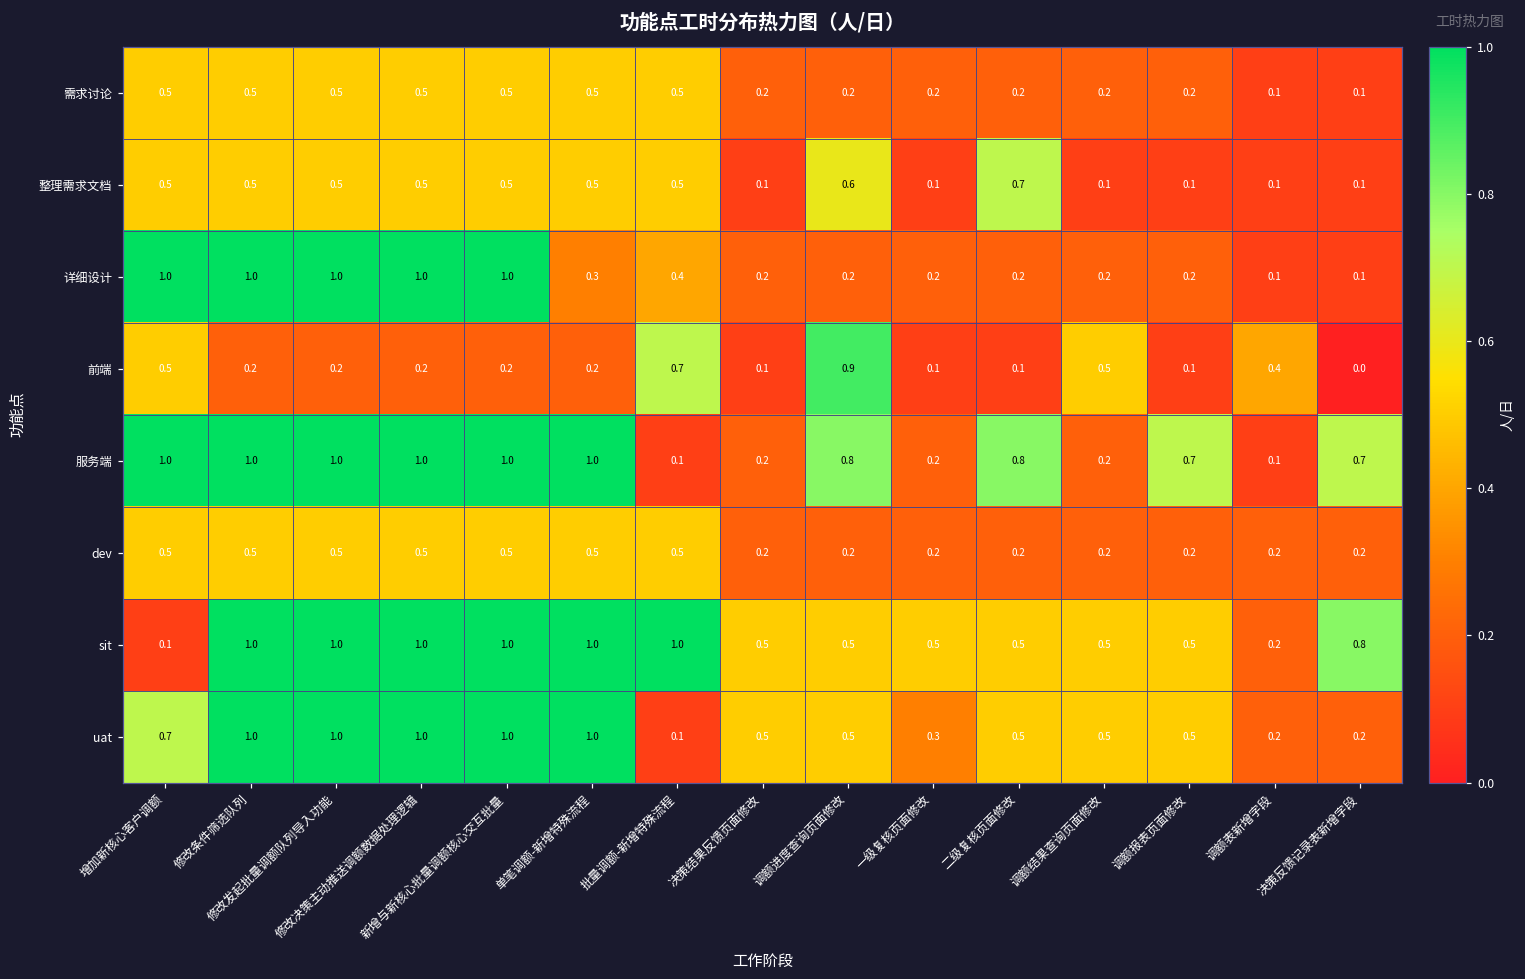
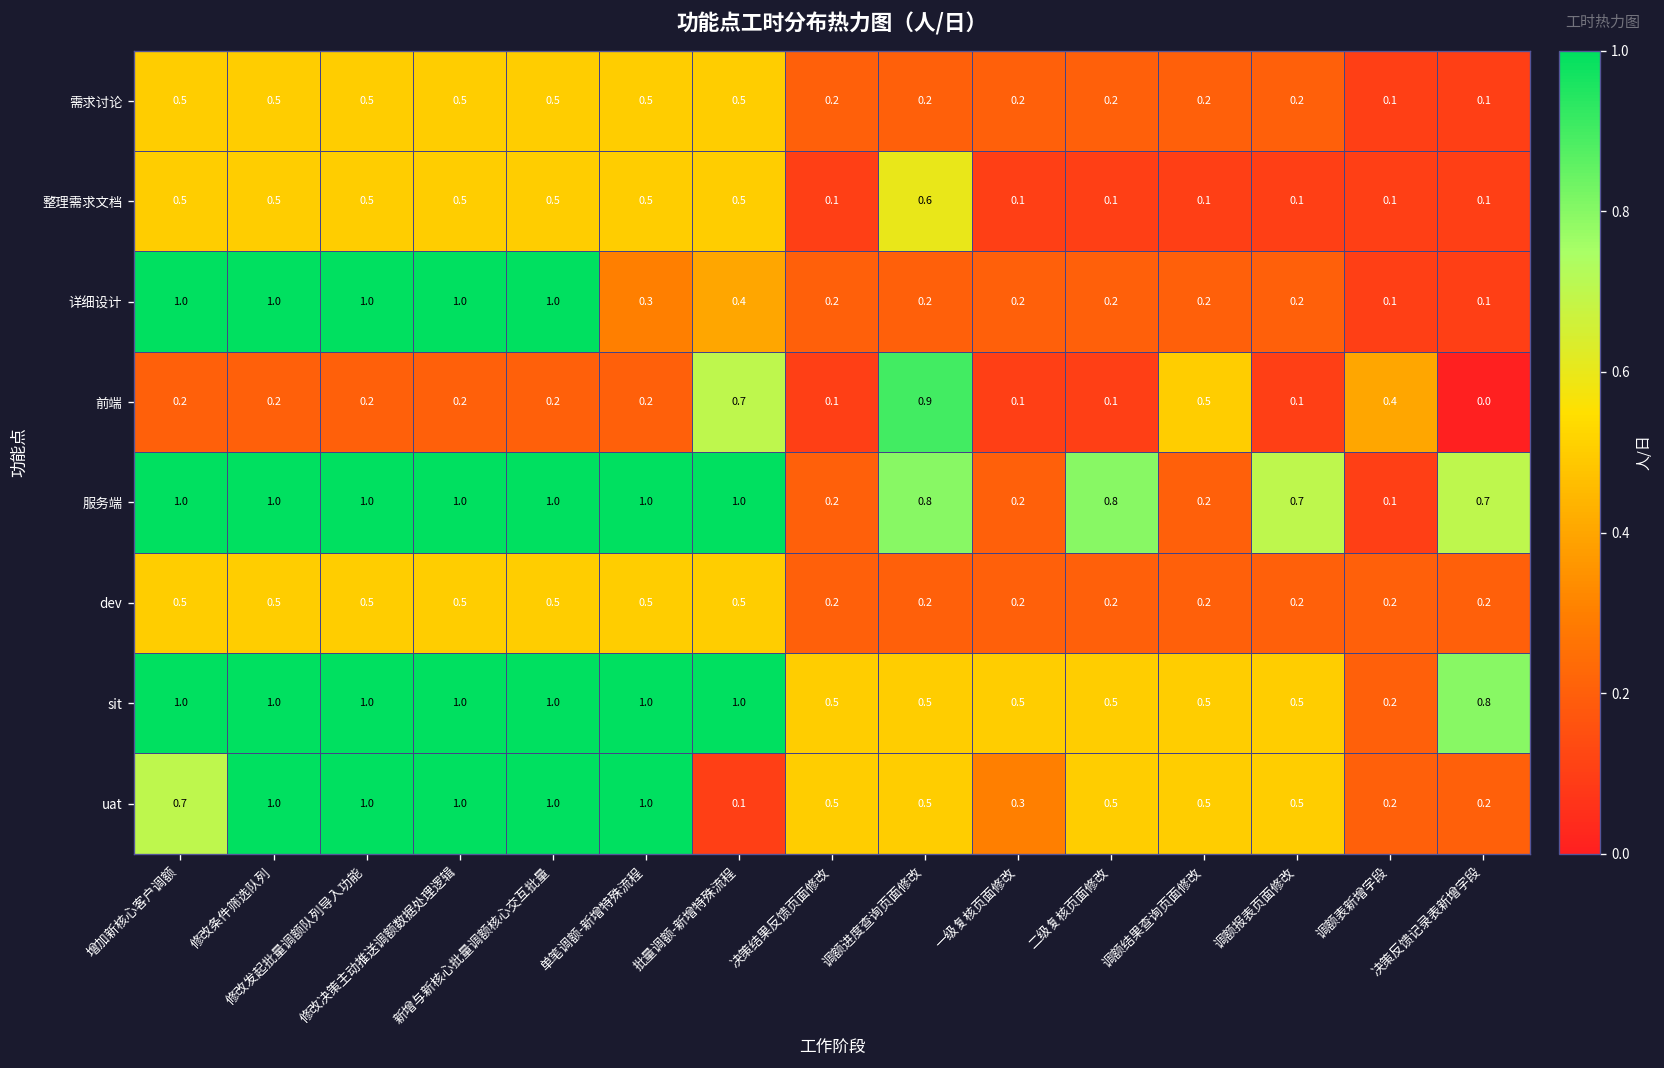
  {
    "需求讨论": {
      "增加新核心客户调额": 0.5,
      "修改条件筛选队列": 0.5,
      "修改发起批量调额队列导入功能": 0.5,
      "修改决策主动推送调额数据处理逻辑": 0.5,
      "新增与新核心批量调额核心交互批量": 0.5,
      "单笔调额-新增特殊流程": 0.5,
      "批量调额-新增特殊流程": 0.5,
      "决策结果反馈页面修改": 0.2,
      "调额进度查询页面修改": 0.2,
      "一级复核页面修改": 0.2,
      "二级复核页面修改": 0.2,
      "调额结果查询页面修改": 0.2,
      "调额报表页面修改": 0.2,
      "调额表新增字段": 0.1,
      "决策反馈记录表新增字段": 0.1
    },
    "整理需求文档": {
      "增加新核心客户调额": 0.5,
      "修改条件筛选队列": 0.5,
      "修改发起批量调额队列导入功能": 0.5,
      "修改决策主动推送调额数据处理逻辑": 0.5,
      "新增与新核心批量调额核心交互批量": 0.5,
      "单笔调额-新增特殊流程": 0.5,
      "批量调额-新增特殊流程": 0.5,
      "决策结果反馈页面修改": 0.1,
      "调额进度查询页面修改": 0.6,
      "一级复核页面修改": 0.1,
-     "二级复核页面修改": 0.7,
+     "二级复核页面修改": 0.1,
      "调额结果查询页面修改": 0.1,
      "调额报表页面修改": 0.1,
      "调额表新增字段": 0.1,
      "决策反馈记录表新增字段": 0.1
    },
    "详细设计": {
      "增加新核心客户调额": 1.0,
      "修改条件筛选队列": 1.0,
      "修改发起批量调额队列导入功能": 1.0,
      "修改决策主动推送调额数据处理逻辑": 1.0,
      "新增与新核心批量调额核心交互批量": 1.0,
      "单笔调额-新增特殊流程": 0.3,
      "批量调额-新增特殊流程": 0.4,
      "决策结果反馈页面修改": 0.2,
      "调额进度查询页面修改": 0.2,
      "一级复核页面修改": 0.2,
      "二级复核页面修改": 0.2,
      "调额结果查询页面修改": 0.2,
      "调额报表页面修改": 0.2,
      "调额表新增字段": 0.1,
      "决策反馈记录表新增字段": 0.1
    },
    "前端": {
-     "增加新核心客户调额": 0.5,
+     "增加新核心客户调额": 0.2,
      "修改条件筛选队列": 0.2,
      "修改发起批量调额队列导入功能": 0.2,
      "修改决策主动推送调额数据处理逻辑": 0.2,
      "新增与新核心批量调额核心交互批量": 0.2,
      "单笔调额-新增特殊流程": 0.2,
      "批量调额-新增特殊流程": 0.7,
      "决策结果反馈页面修改": 0.1,
      "调额进度查询页面修改": 0.9,
      "一级复核页面修改": 0.1,
      "二级复核页面修改": 0.1,
      "调额结果查询页面修改": 0.5,
      "调额报表页面修改": 0.1,
      "调额表新增字段": 0.4,
      "决策反馈记录表新增字段": 0.0
    },
    "服务端": {
      "增加新核心客户调额": 1.0,
      "修改条件筛选队列": 1.0,
      "修改发起批量调额队列导入功能": 1.0,
      "修改决策主动推送调额数据处理逻辑": 1.0,
      "新增与新核心批量调额核心交互批量": 1.0,
      "单笔调额-新增特殊流程": 1.0,
-     "批量调额-新增特殊流程": 0.1,
+     "批量调额-新增特殊流程": 1.0,
      "决策结果反馈页面修改": 0.2,
      "调额进度查询页面修改": 0.8,
      "一级复核页面修改": 0.2,
      "二级复核页面修改": 0.8,
      "调额结果查询页面修改": 0.2,
      "调额报表页面修改": 0.7,
      "调额表新增字段": 0.1,
      "决策反馈记录表新增字段": 0.7
    },
    "dev": {
      "增加新核心客户调额": 0.5,
      "修改条件筛选队列": 0.5,
      "修改发起批量调额队列导入功能": 0.5,
      "修改决策主动推送调额数据处理逻辑": 0.5,
      "新增与新核心批量调额核心交互批量": 0.5,
      "单笔调额-新增特殊流程": 0.5,
      "批量调额-新增特殊流程": 0.5,
      "决策结果反馈页面修改": 0.2,
      "调额进度查询页面修改": 0.2,
      "一级复核页面修改": 0.2,
      "二级复核页面修改": 0.2,
      "调额结果查询页面修改": 0.2,
      "调额报表页面修改": 0.2,
      "调额表新增字段": 0.2,
      "决策反馈记录表新增字段": 0.2
    },
    "sit": {
-     "增加新核心客户调额": 0.1,
+     "增加新核心客户调额": 1.0,
      "修改条件筛选队列": 1.0,
      "修改发起批量调额队列导入功能": 1.0,
      "修改决策主动推送调额数据处理逻辑": 1.0,
      "新增与新核心批量调额核心交互批量": 1.0,
      "单笔调额-新增特殊流程": 1.0,
      "批量调额-新增特殊流程": 1.0,
      "决策结果反馈页面修改": 0.5,
      "调额进度查询页面修改": 0.5,
      "一级复核页面修改": 0.5,
      "二级复核页面修改": 0.5,
      "调额结果查询页面修改": 0.5,
      "调额报表页面修改": 0.5,
      "调额表新增字段": 0.2,
      "决策反馈记录表新增字段": 0.8
    },
    "uat": {
      "增加新核心客户调额": 0.7,
      "修改条件筛选队列": 1.0,
      "修改发起批量调额队列导入功能": 1.0,
      "修改决策主动推送调额数据处理逻辑": 1.0,
      "新增与新核心批量调额核心交互批量": 1.0,
      "单笔调额-新增特殊流程": 1.0,
      "批量调额-新增特殊流程": 0.1,
      "决策结果反馈页面修改": 0.5,
      "调额进度查询页面修改": 0.5,
      "一级复核页面修改": 0.3,
      "二级复核页面修改": 0.5,
      "调额结果查询页面修改": 0.5,
      "调额报表页面修改": 0.5,
      "调额表新增字段": 0.2,
      "决策反馈记录表新增字段": 0.2
    }
  }
